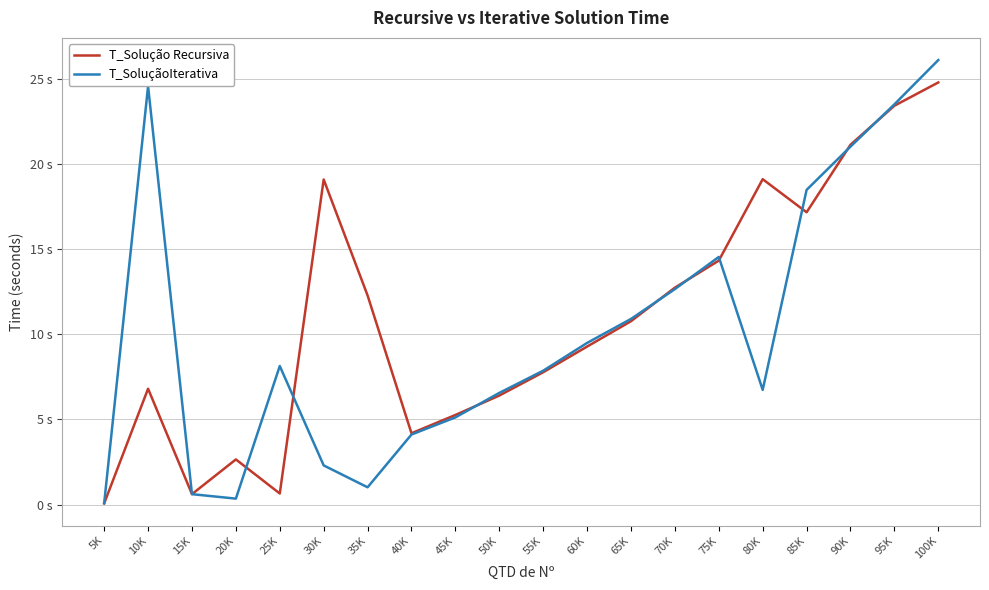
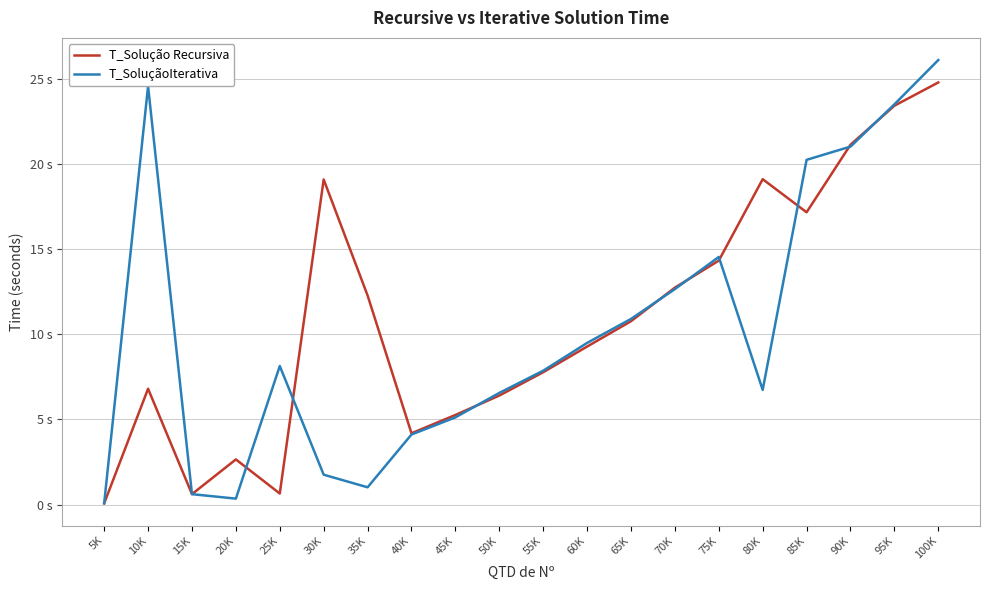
  {
    "T_Solução Recursiva": {
      "10K": "6.8 s",
      "20K": "2.7 s",
      "25K": "0.7 s",
      "30K": "19.1 s",
      "35K": "12.3 s",
      "50K": "6.4 s",
      "60K": "9.3 s",
      "75K": "14.3 s",
      "80K": "19.1 s",
      "85K": "17.2 s",
      "100K": "24.8 s"
    },
    "T_SoluçãoIterativa": {
      "20K": "0.3 s",
      "25K": "8.1 s",
-     "30K": "2.3 s",
+     "30K": "1.8 s",
      "35K": "1.0 s",
      "50K": "6.6 s",
      "60K": "9.5 s",
      "75K": "14.5 s",
      "80K": "6.7 s",
-     "85K": "18.5 s",
+     "85K": "20.2 s",
      "100K": "26.1 s"
    }
  }
